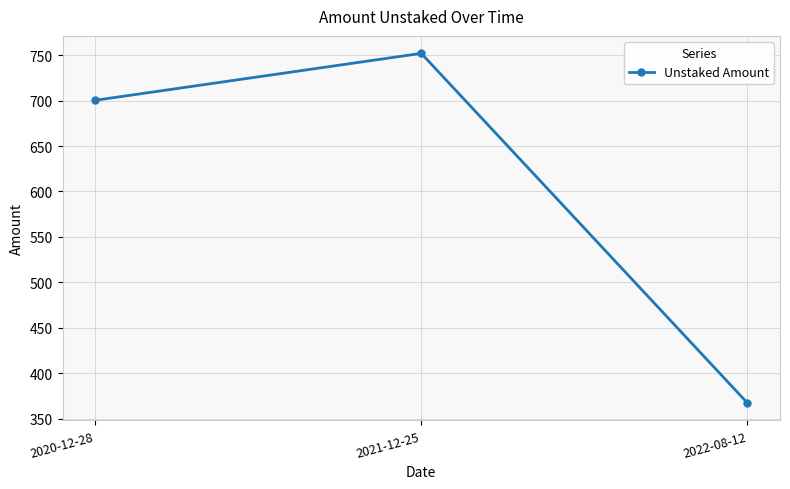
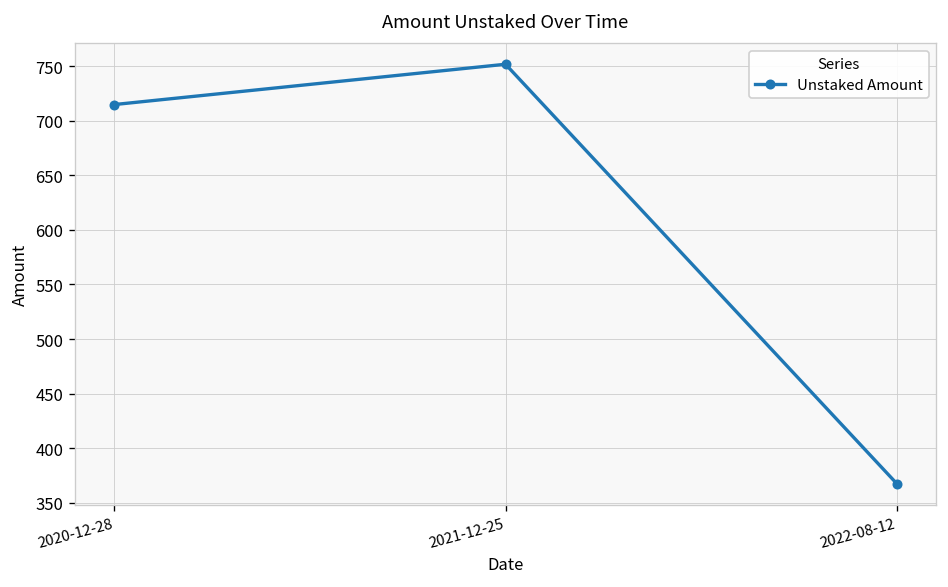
  {
-   "2020-12-28": 700,
+   "2020-12-28": 710,
    "2021-12-25": 750,
    "2022-08-12": 370
  }
